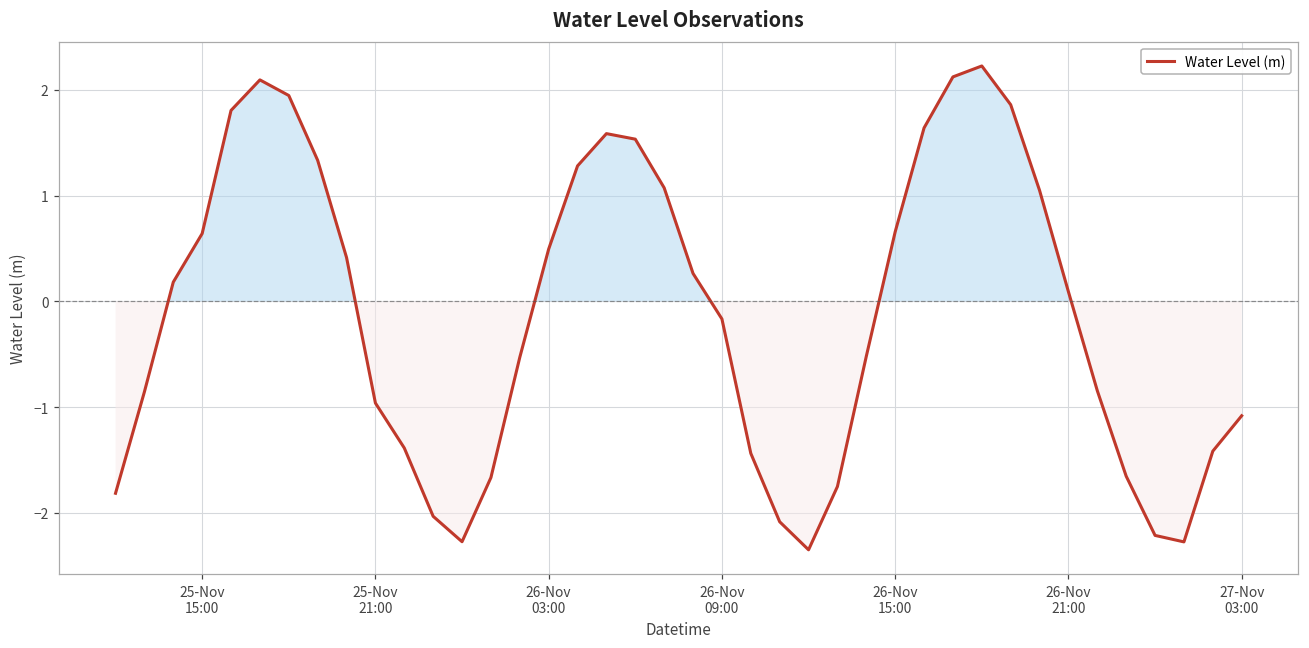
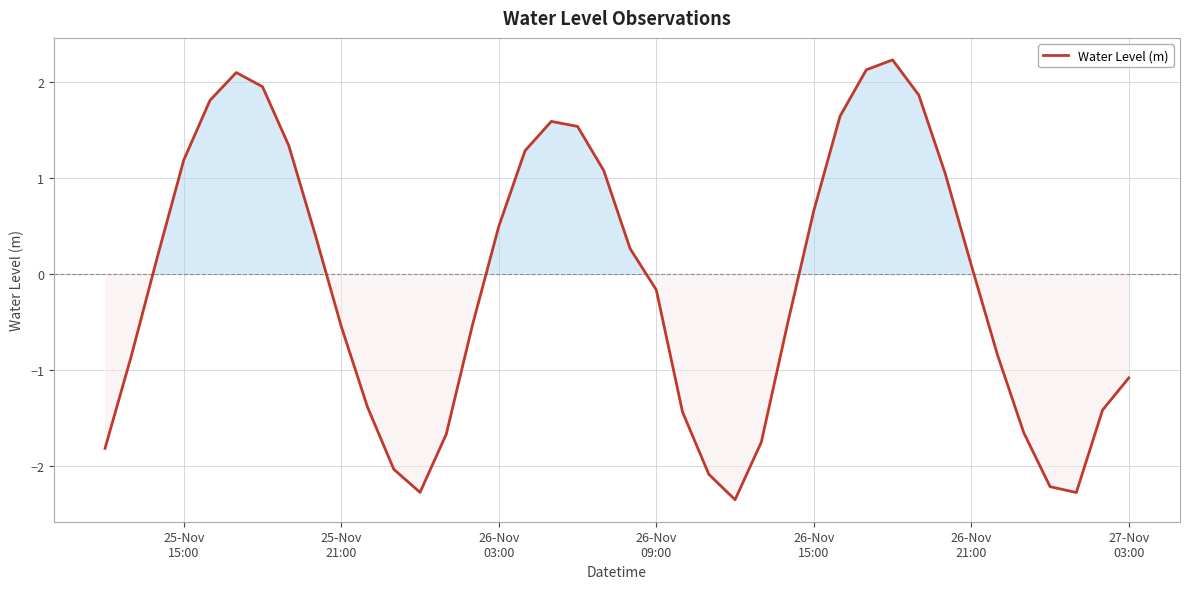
  {
-   "25-Nov 15:00": 0.6,
-   "25-Nov 21:00": -1.0,
+   "25-Nov 15:00": 1.2,
+   "25-Nov 21:00": -0.5,
    "26-Nov 03:00": 0.5,
    "26-Nov 09:00": -0.2,
    "26-Nov 15:00": 0.7,
    "26-Nov 21:00": 0.1,
    "27-Nov 03:00": -1.1
  }
